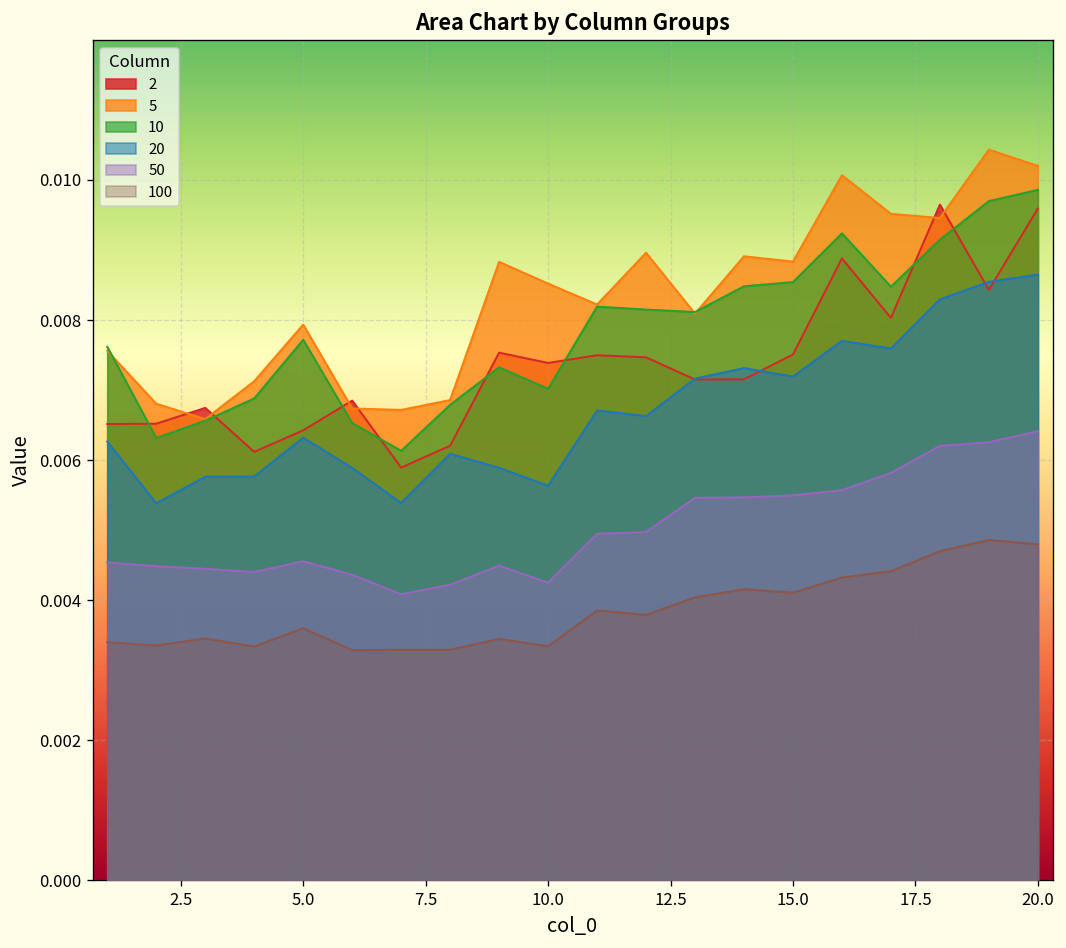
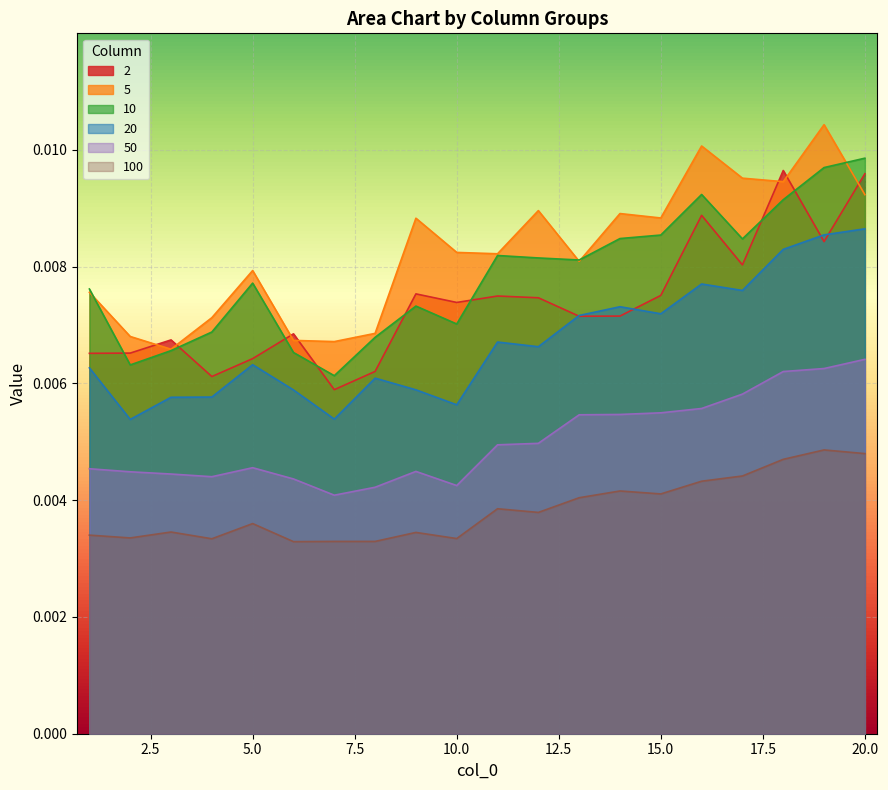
  {
    "2": {
      "5.0": 0.0064,
      "10.0": 0.0074,
      "15.0": 0.0075,
      "20.0": 0.0096
    },
    "5": {
      "5.0": 0.0079,
-     "10.0": 0.0085,
+     "10.0": 0.0082,
      "15.0": 0.0088,
-     "20.0": 0.0102
+     "20.0": 0.0092
    },
    "10": {
      "5.0": 0.0077,
      "10.0": 0.0070,
      "15.0": 0.0085,
      "20.0": 0.0099
    },
    "20": {
      "5.0": 0.0063,
      "10.0": 0.0056,
      "15.0": 0.0072,
      "20.0": 0.0086
    }
  }
